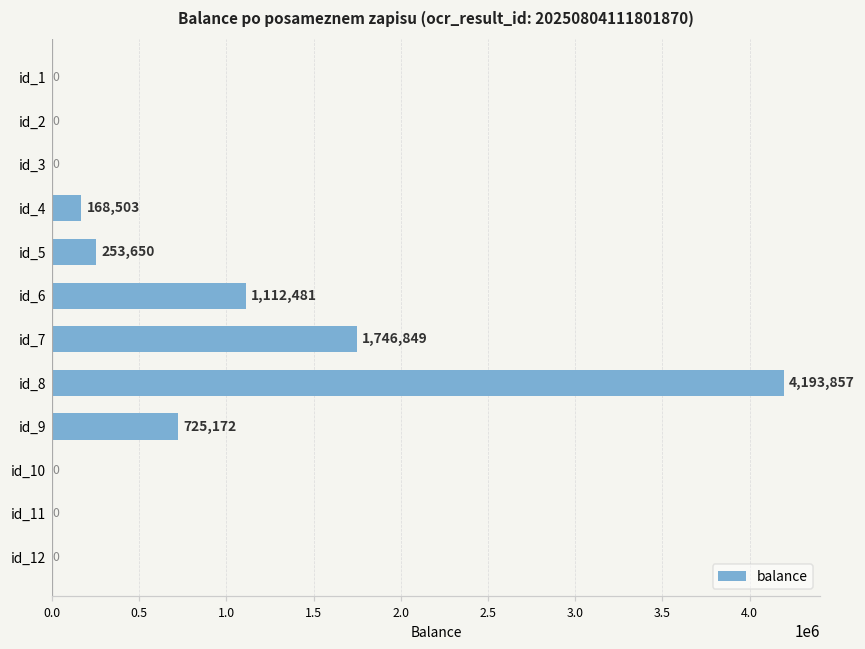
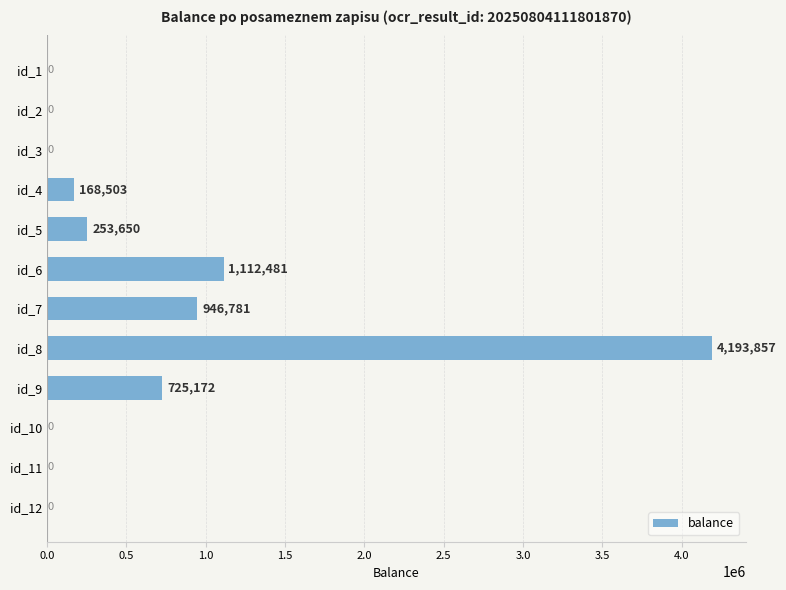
  {
    "id_1": "0",
    "id_2": "0",
    "id_3": "0",
    "id_4": "168,503",
    "id_5": "253,650",
    "id_6": "1,112,481",
-   "id_7": "1,746,849",
+   "id_7": "946,781",
    "id_8": "4,193,857",
    "id_9": "725,172",
    "id_10": "0",
    "id_11": "0",
    "id_12": "0"
  }
